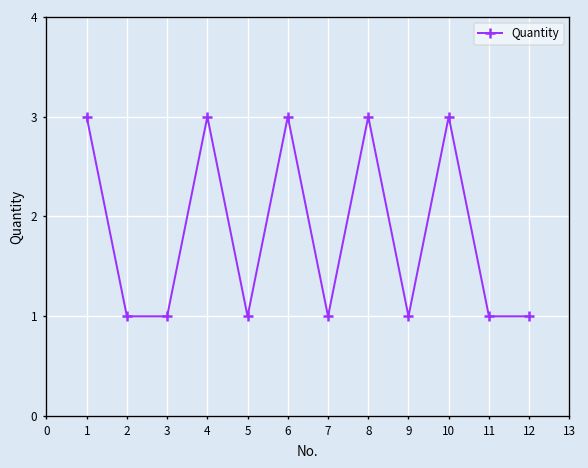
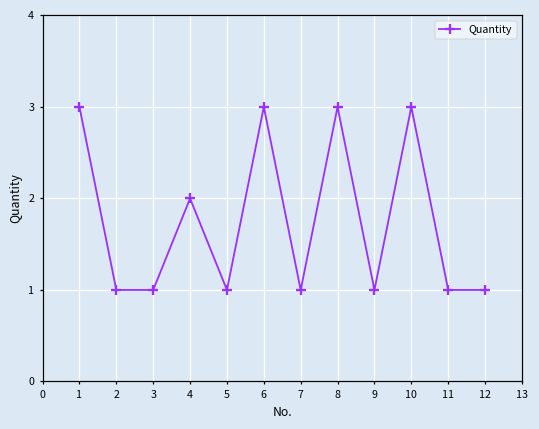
  {
    "1": 3,
    "2": 1,
    "3": 1,
-   "4": 3,
+   "4": 2,
    "5": 1,
    "6": 3,
    "7": 1,
    "8": 3,
    "9": 1,
    "10": 3,
    "11": 1,
    "12": 1
  }
